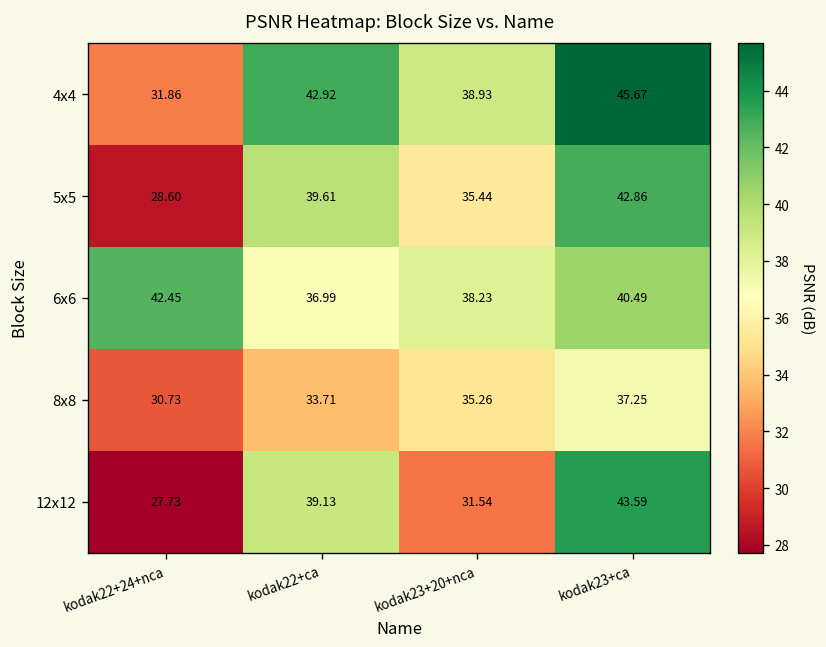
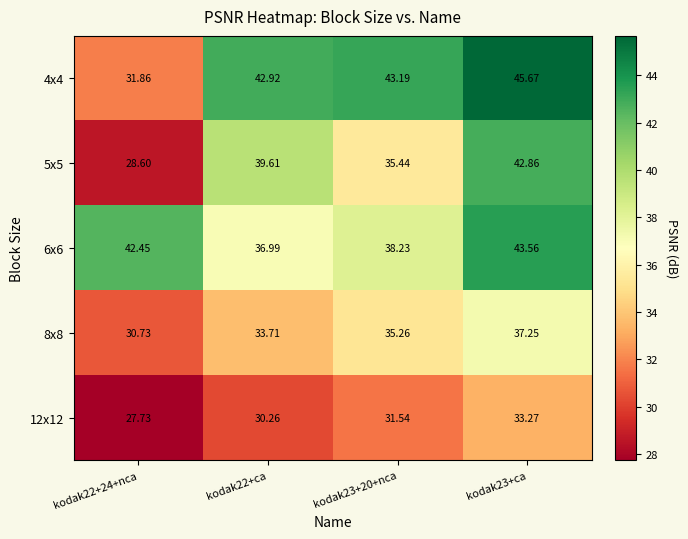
  {
    "4x4": {
      "kodak22+24+nca": 31.86,
      "kodak22+ca": 42.92,
-     "kodak23+20+nca": 38.93,
+     "kodak23+20+nca": 43.19,
      "kodak23+ca": 45.67
    },
    "5x5": {
      "kodak22+24+nca": 28.60,
      "kodak22+ca": 39.61,
      "kodak23+20+nca": 35.44,
      "kodak23+ca": 42.86
    },
    "6x6": {
      "kodak22+24+nca": 42.45,
      "kodak22+ca": 36.99,
      "kodak23+20+nca": 38.23,
-     "kodak23+ca": 40.49
+     "kodak23+ca": 43.56
    },
    "8x8": {
      "kodak22+24+nca": 30.73,
      "kodak22+ca": 33.71,
      "kodak23+20+nca": 35.26,
      "kodak23+ca": 37.25
    },
    "12x12": {
      "kodak22+24+nca": 27.73,
-     "kodak22+ca": 39.13,
+     "kodak22+ca": 30.26,
      "kodak23+20+nca": 31.54,
-     "kodak23+ca": 43.59
+     "kodak23+ca": 33.27
    }
  }
